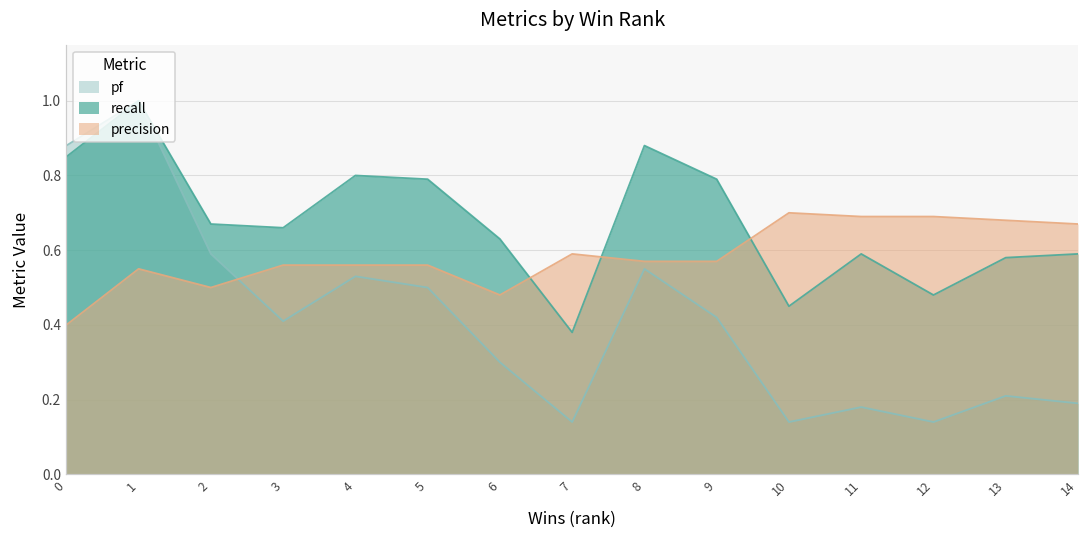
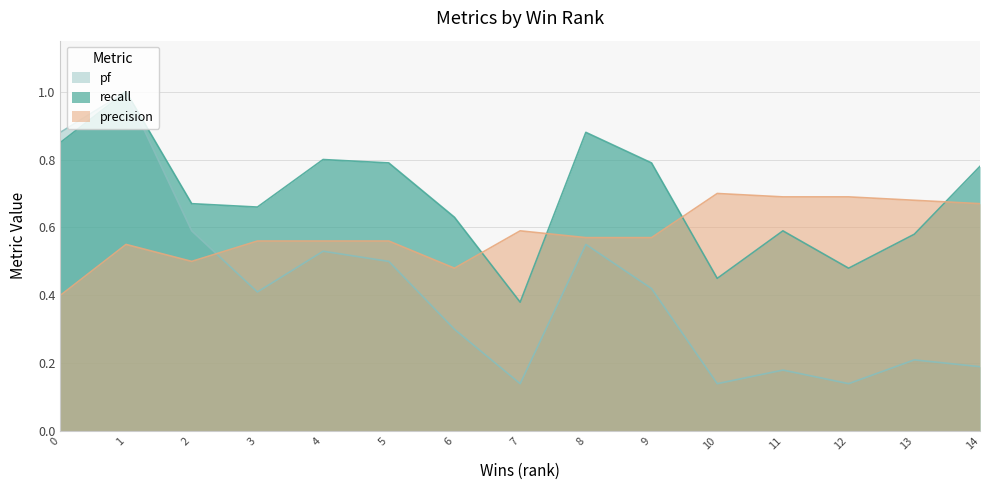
  {
    "pf": {
      "0": 0.88,
      "2": 0.59,
      "3": 0.41,
      "4": 0.53,
      "5": 0.50,
      "6": 0.30,
      "7": 0.14,
      "8": 0.55,
      "9": 0.42,
      "10": 0.14,
      "11": 0.18,
      "12": 0.14,
      "13": 0.21,
      "14": 0.19
    },
    "recall": {
      "0": 0.85,
      "2": 0.67,
      "3": 0.66,
      "4": 0.80,
      "5": 0.79,
      "6": 0.63,
      "7": 0.38,
      "8": 0.88,
      "9": 0.79,
      "10": 0.45,
      "11": 0.59,
      "12": 0.48,
      "13": 0.58,
-     "14": 0.59
+     "14": 0.78
    },
    "precision": {
      "0": 0.40,
      "1": 0.55,
      "2": 0.50,
      "3": 0.56,
      "4": 0.56,
      "5": 0.56,
      "6": 0.48,
      "7": 0.59,
      "8": 0.57,
      "9": 0.57,
      "10": 0.70,
      "11": 0.69,
      "12": 0.69,
      "13": 0.68,
      "14": 0.67
    }
  }
